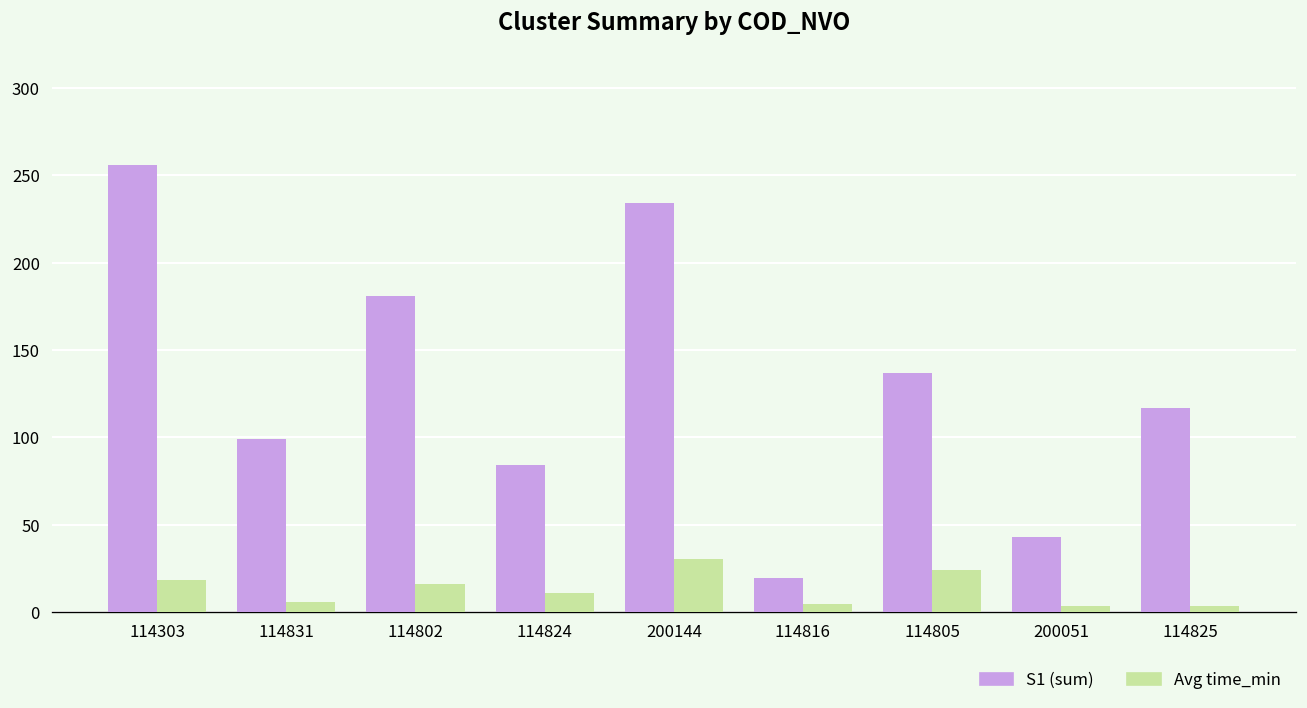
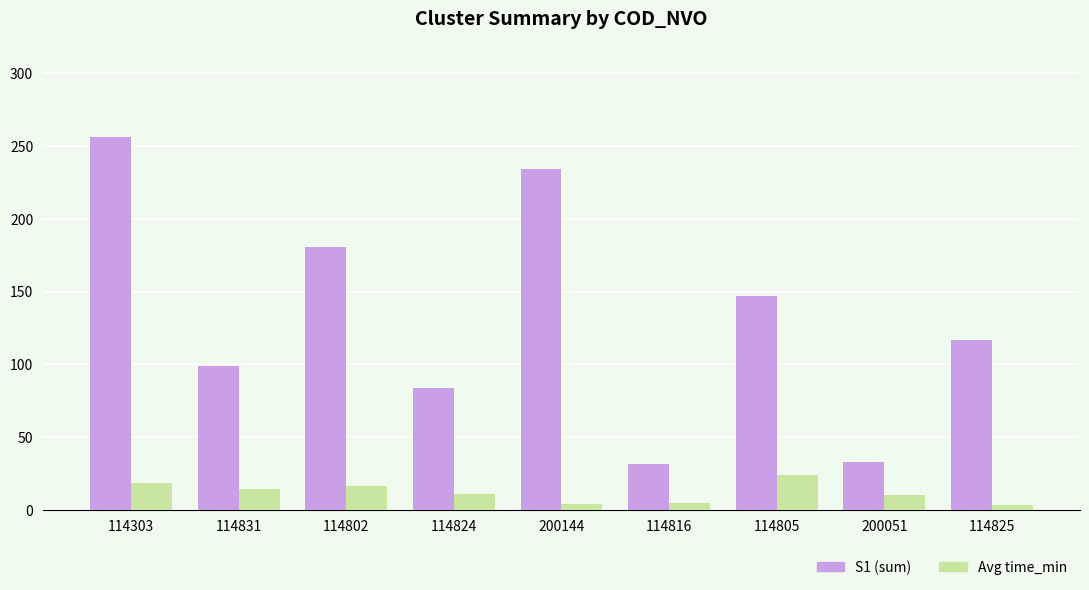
  {
    "S1 (sum)": {
      "114303": 256,
      "114831": 99,
      "114802": 181,
      "114824": 84,
      "200144": 234,
-     "114816": 19,
-     "114805": 137,
-     "200051": 43,
+     "114816": 32,
+     "114805": 147,
+     "200051": 33,
      "114825": 117
    },
    "Avg time_min": {
      "114303": 18,
-     "114831": 6,
+     "114831": 14,
      "114802": 16,
      "114824": 11,
-     "200144": 30,
+     "200144": 4,
      "114816": 5,
      "114805": 24,
-     "200051": 3,
+     "200051": 11,
      "114825": 4
    }
  }
